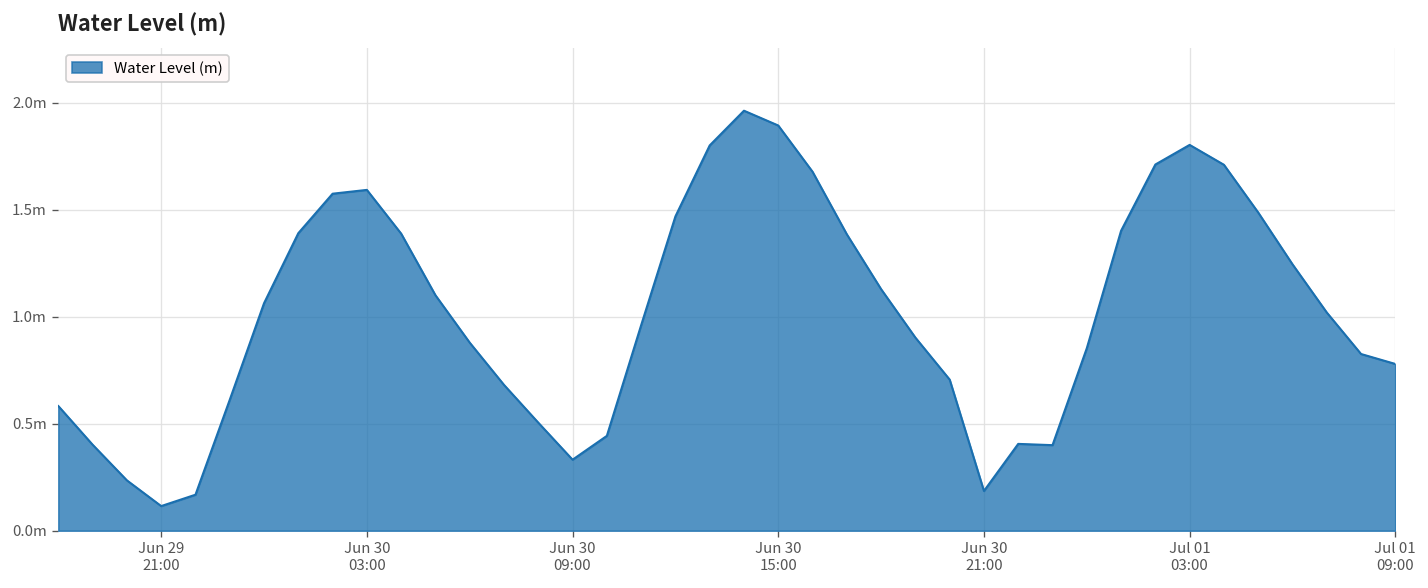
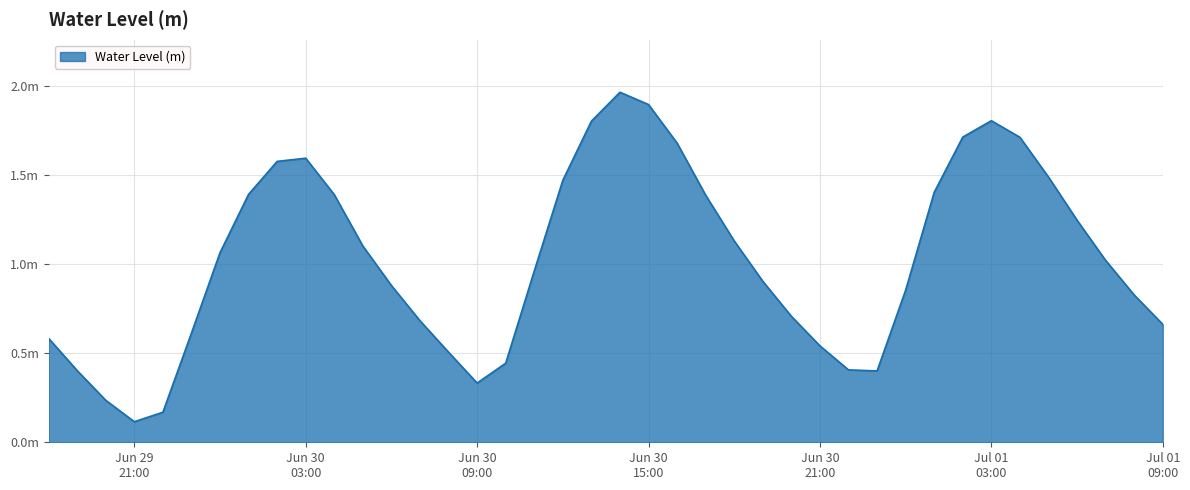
  {
    "Jun 29 21:00": "0.12m",
    "Jun 30 03:00": "1.59m",
    "Jun 30 09:00": "0.33m",
    "Jun 30 15:00": "1.89m",
-   "Jun 30 21:00": "0.19m",
+   "Jun 30 21:00": "0.54m",
    "Jul 01 03:00": "1.80m",
-   "Jul 01 09:00": "0.78m"
+   "Jul 01 09:00": "0.66m"
  }
